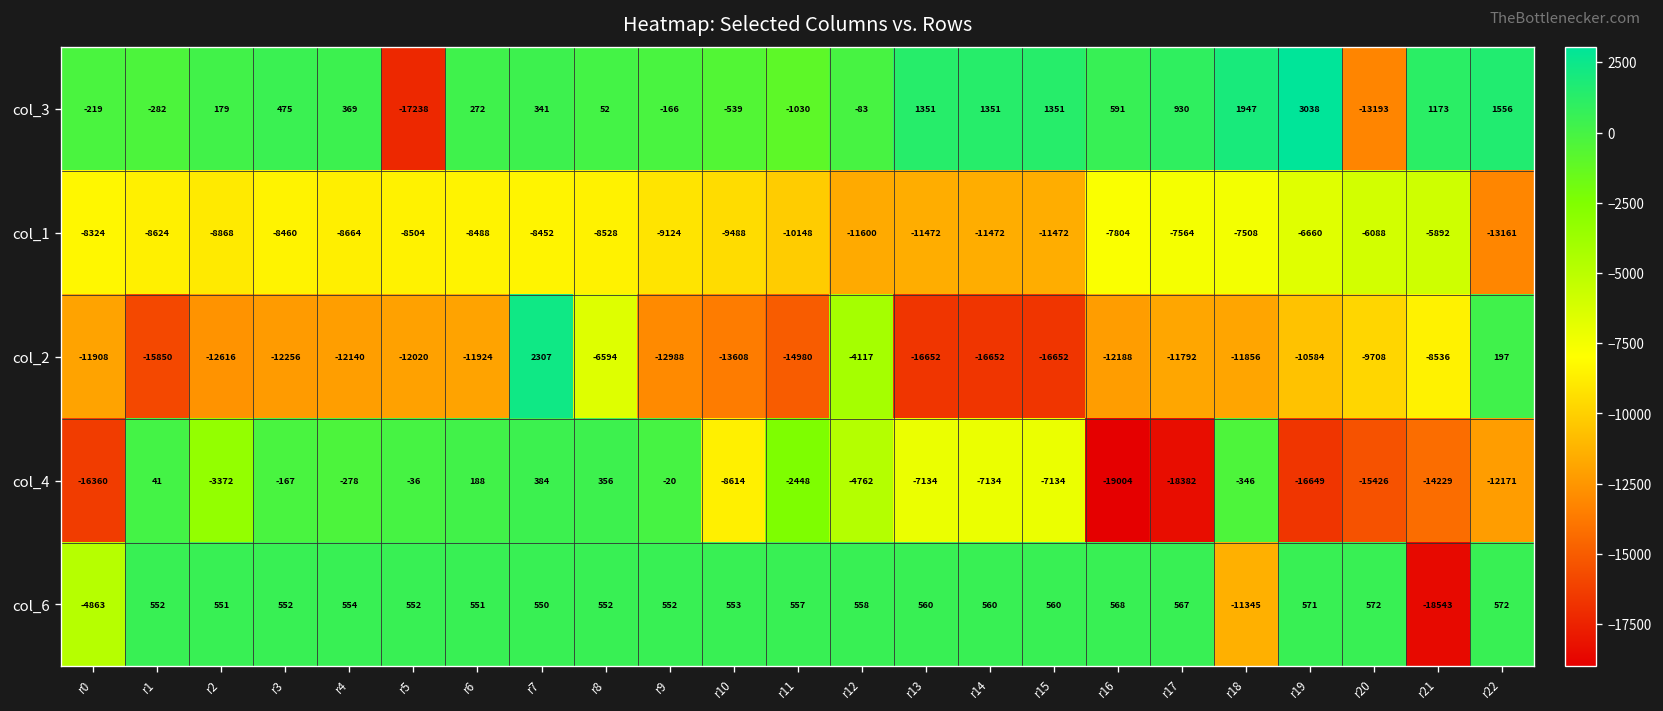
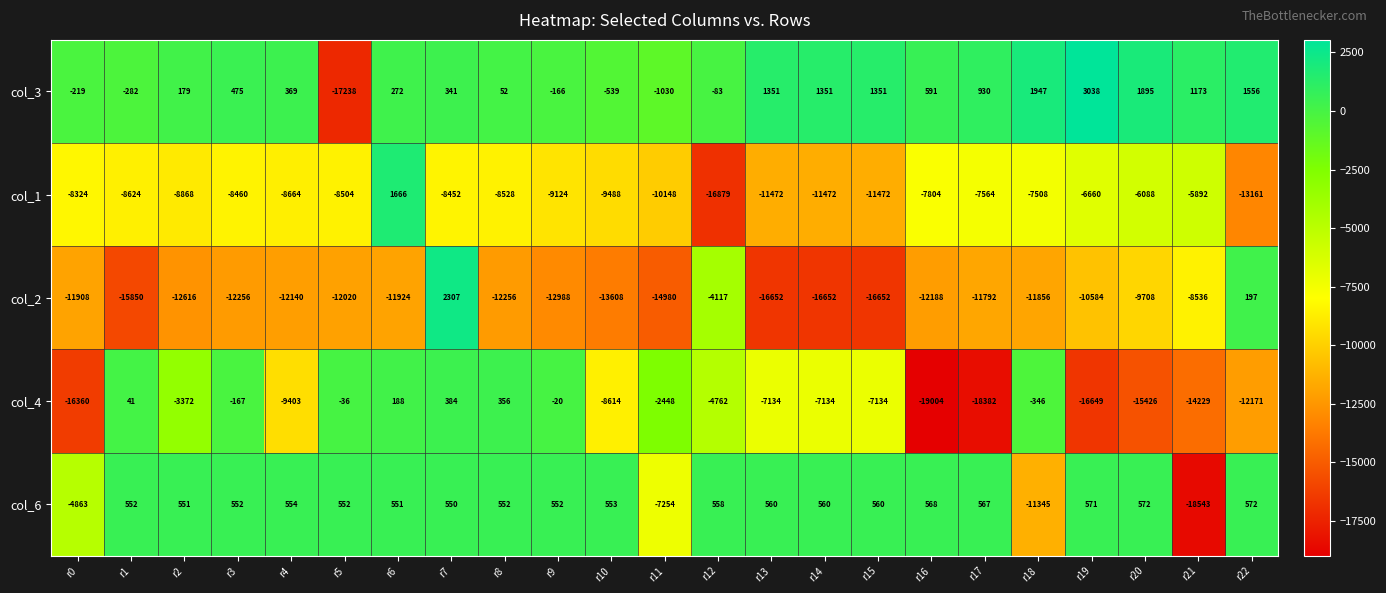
  {
    "col_3": {
      "r0": -219,
      "r1": -282,
      "r2": 179,
      "r3": 475,
      "r4": 369,
      "r5": -17238,
      "r6": 272,
      "r7": 341,
      "r8": 52,
      "r9": -166,
      "r10": -539,
      "r11": -1030,
      "r12": -83,
      "r13": 1351,
      "r14": 1351,
      "r15": 1351,
      "r16": 591,
      "r17": 930,
      "r18": 1947,
      "r19": 3038,
-     "r20": -13193,
+     "r20": 1895,
      "r21": 1173,
      "r22": 1556
    },
    "col_1": {
      "r0": -8324,
      "r1": -8624,
      "r2": -8868,
      "r3": -8460,
      "r4": -8664,
      "r5": -8504,
-     "r6": -8488,
+     "r6": 1666,
      "r7": -8452,
      "r8": -8528,
      "r9": -9124,
      "r10": -9488,
      "r11": -10148,
-     "r12": -11600,
+     "r12": -16879,
      "r13": -11472,
      "r14": -11472,
      "r15": -11472,
      "r16": -7804,
      "r17": -7564,
      "r18": -7508,
      "r19": -6660,
      "r20": -6088,
      "r21": -5892,
      "r22": -13161
    },
    "col_2": {
      "r0": -11908,
      "r1": -15850,
      "r2": -12616,
      "r3": -12256,
      "r4": -12140,
      "r5": -12020,
      "r6": -11924,
      "r7": 2307,
-     "r8": -6594,
+     "r8": -12256,
      "r9": -12988,
      "r10": -13608,
      "r11": -14980,
      "r12": -4117,
      "r13": -16652,
      "r14": -16652,
      "r15": -16652,
      "r16": -12188,
      "r17": -11792,
      "r18": -11856,
      "r19": -10584,
      "r20": -9708,
      "r21": -8536,
      "r22": 197
    },
    "col_4": {
      "r0": -16360,
      "r1": 41,
      "r2": -3372,
      "r3": -167,
-     "r4": -278,
+     "r4": -9403,
      "r5": -36,
      "r6": 188,
      "r7": 384,
      "r8": 356,
      "r9": -20,
      "r10": -8614,
      "r11": -2448,
      "r12": -4762,
      "r13": -7134,
      "r14": -7134,
      "r15": -7134,
      "r16": -19004,
      "r17": -18382,
      "r18": -346,
      "r19": -16649,
      "r20": -15426,
      "r21": -14229,
      "r22": -12171
    },
    "col_6": {
      "r0": -4863,
      "r1": 552,
      "r2": 551,
      "r3": 552,
      "r4": 554,
      "r5": 552,
      "r6": 551,
      "r7": 550,
      "r8": 552,
      "r9": 552,
      "r10": 553,
-     "r11": 557,
+     "r11": -7254,
      "r12": 558,
      "r13": 560,
      "r14": 560,
      "r15": 560,
      "r16": 568,
      "r17": 567,
      "r18": -11345,
      "r19": 571,
      "r20": 572,
      "r21": -18543,
      "r22": 572
    }
  }
